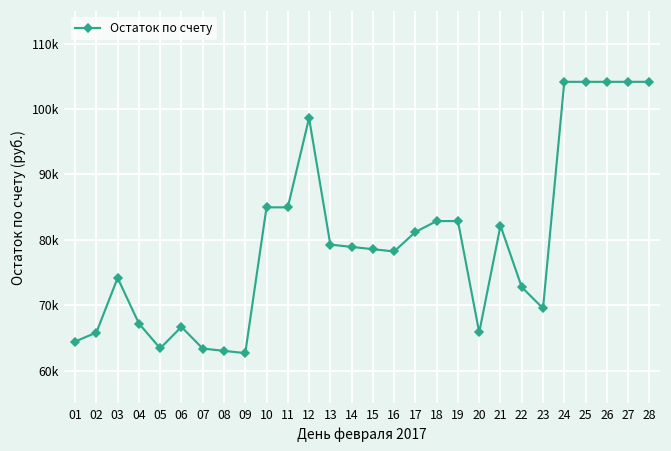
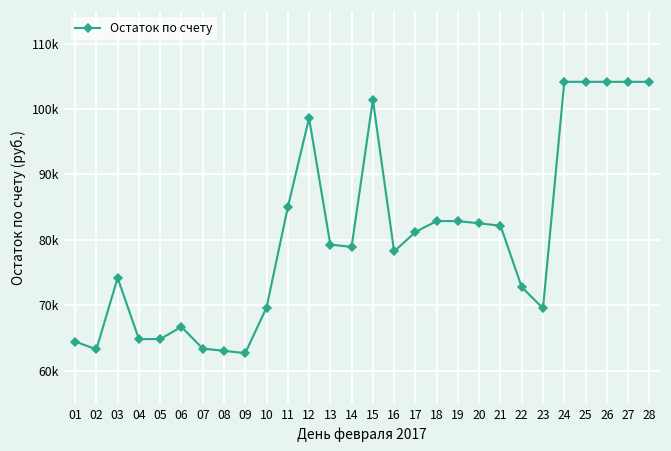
  {
    "01": 64000,
-   "02": 66000,
+   "02": 63000,
    "03": 74000,
-   "04": 67000,
-   "05": 63000,
+   "04": 65000,
+   "05": 65000,
    "06": 67000,
    "07": 63000,
    "08": 63000,
    "09": 63000,
-   "10": 85000,
+   "10": 70000,
    "11": 85000,
    "12": 99000,
    "13": 79000,
    "14": 79000,
-   "15": 79000,
+   "15": 101000,
    "16": 78000,
    "17": 81000,
    "18": 83000,
    "19": 83000,
-   "20": 66000,
+   "20": 83000,
    "21": 82000,
    "22": 73000,
    "23": 70000,
    "24": 104000,
    "25": 104000,
    "26": 104000,
    "27": 104000,
    "28": 104000
  }
